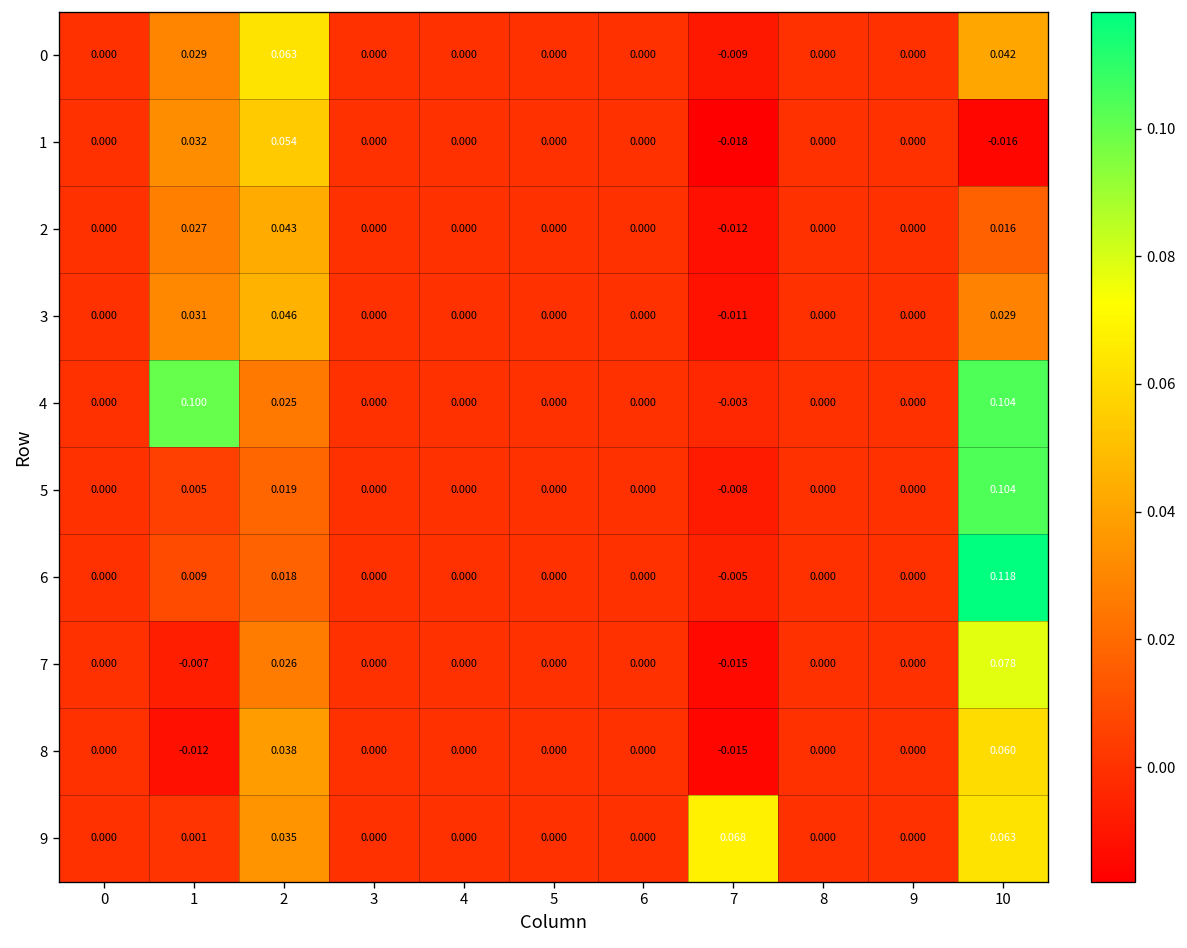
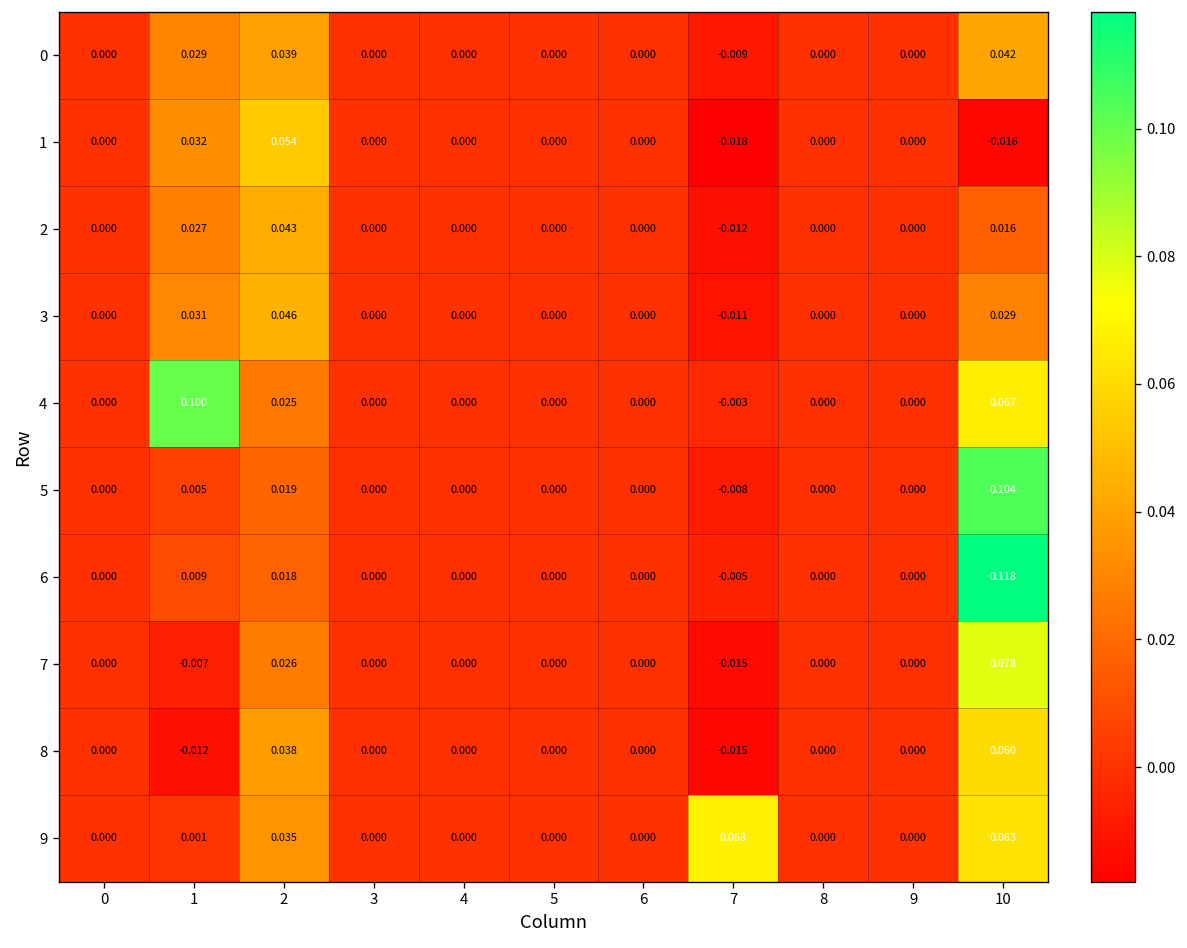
  {
    "0": {
      "0": 0.000,
      "1": 0.029,
-     "2": 0.063,
+     "2": 0.039,
      "3": 0.000,
      "4": 0.000,
      "5": 0.000,
      "6": 0.000,
      "7": -0.009,
      "8": 0.000,
      "9": 0.000,
      "10": 0.042
    },
    "1": {
      "0": 0.000,
      "1": 0.032,
      "2": 0.054,
      "3": 0.000,
      "4": 0.000,
      "5": 0.000,
      "6": 0.000,
      "7": -0.018,
      "8": 0.000,
      "9": 0.000,
      "10": -0.016
    },
    "2": {
      "0": 0.000,
      "1": 0.027,
      "2": 0.043,
      "3": 0.000,
      "4": 0.000,
      "5": 0.000,
      "6": 0.000,
      "7": -0.012,
      "8": 0.000,
      "9": 0.000,
      "10": 0.016
    },
    "3": {
      "0": 0.000,
      "1": 0.031,
      "2": 0.046,
      "3": 0.000,
      "4": 0.000,
      "5": 0.000,
      "6": 0.000,
      "7": -0.011,
      "8": 0.000,
      "9": 0.000,
      "10": 0.029
    },
    "4": {
      "0": 0.000,
      "1": 0.100,
      "2": 0.025,
      "3": 0.000,
      "4": 0.000,
      "5": 0.000,
      "6": 0.000,
      "7": -0.003,
      "8": 0.000,
      "9": 0.000,
-     "10": 0.104
+     "10": 0.067
    },
    "5": {
      "0": 0.000,
      "1": 0.005,
      "2": 0.019,
      "3": 0.000,
      "4": 0.000,
      "5": 0.000,
      "6": 0.000,
      "7": -0.008,
      "8": 0.000,
      "9": 0.000,
      "10": 0.104
    },
    "6": {
      "0": 0.000,
      "1": 0.009,
      "2": 0.018,
      "3": 0.000,
      "4": 0.000,
      "5": 0.000,
      "6": 0.000,
      "7": -0.005,
      "8": 0.000,
      "9": 0.000,
      "10": 0.118
    },
    "7": {
      "0": 0.000,
      "1": -0.007,
      "2": 0.026,
      "3": 0.000,
      "4": 0.000,
      "5": 0.000,
      "6": 0.000,
      "7": -0.015,
      "8": 0.000,
      "9": 0.000,
      "10": 0.078
    },
    "8": {
      "0": 0.000,
      "1": -0.012,
      "2": 0.038,
      "3": 0.000,
      "4": 0.000,
      "5": 0.000,
      "6": 0.000,
      "7": -0.015,
      "8": 0.000,
      "9": 0.000,
      "10": 0.060
    },
    "9": {
      "0": 0.000,
      "1": 0.001,
      "2": 0.035,
      "3": 0.000,
      "4": 0.000,
      "5": 0.000,
      "6": 0.000,
      "7": 0.068,
      "8": 0.000,
      "9": 0.000,
      "10": 0.063
    }
  }
